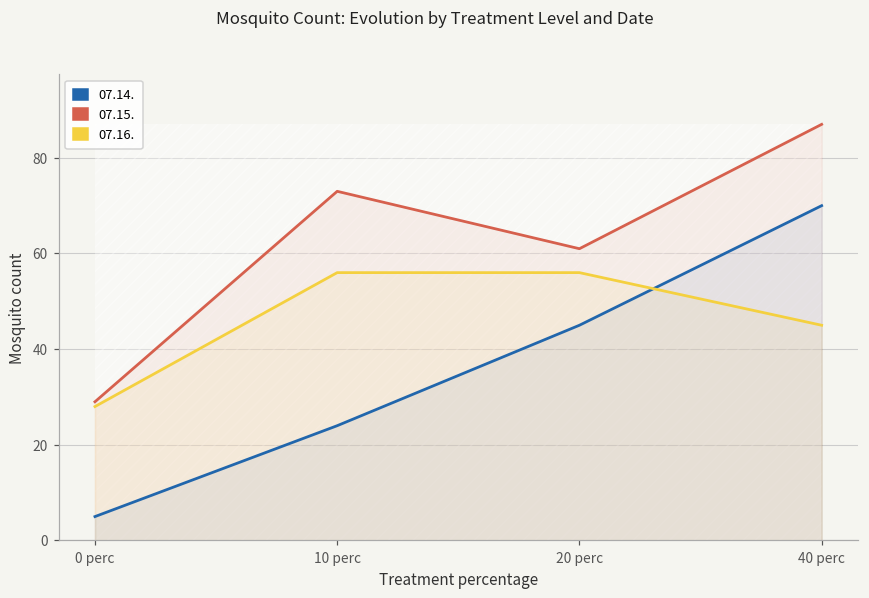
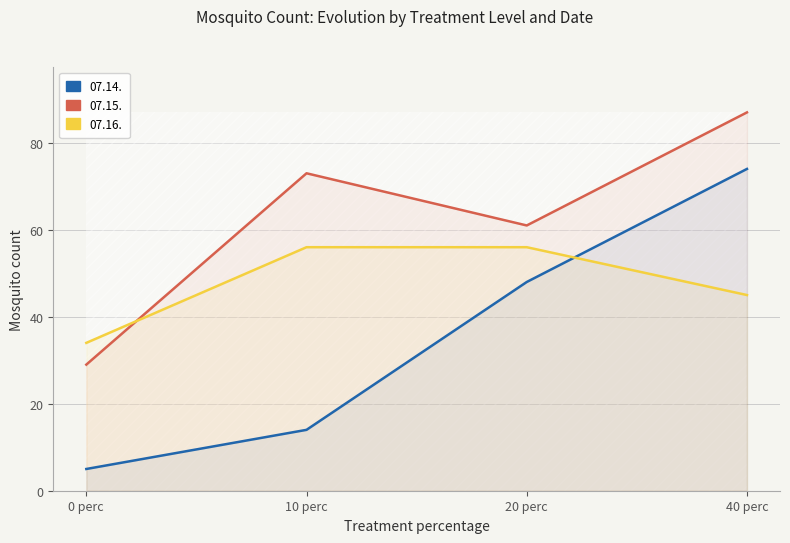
  {
    "07.14.": {
      "0 perc": 5,
-     "10 perc": 24,
-     "20 perc": 45,
-     "40 perc": 70
+     "10 perc": 14,
+     "20 perc": 48,
+     "40 perc": 74
    },
    "07.15.": {
      "0 perc": 29,
      "10 perc": 73,
      "20 perc": 61
    },
    "07.16.": {
-     "0 perc": 28,
+     "0 perc": 34,
      "10 perc": 56,
      "20 perc": 56,
      "40 perc": 45
    }
  }
